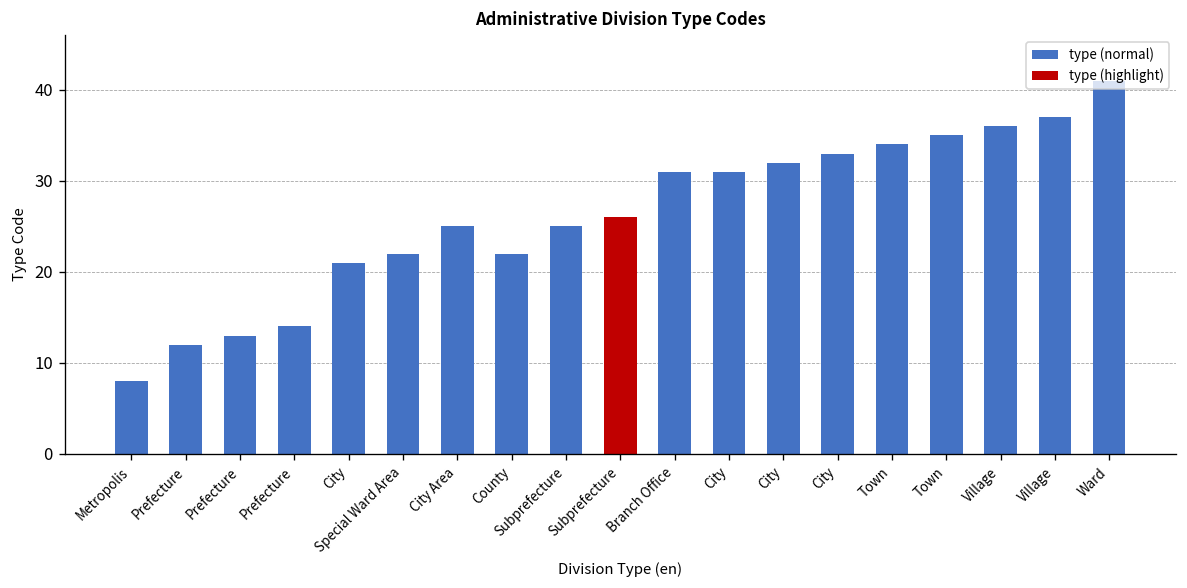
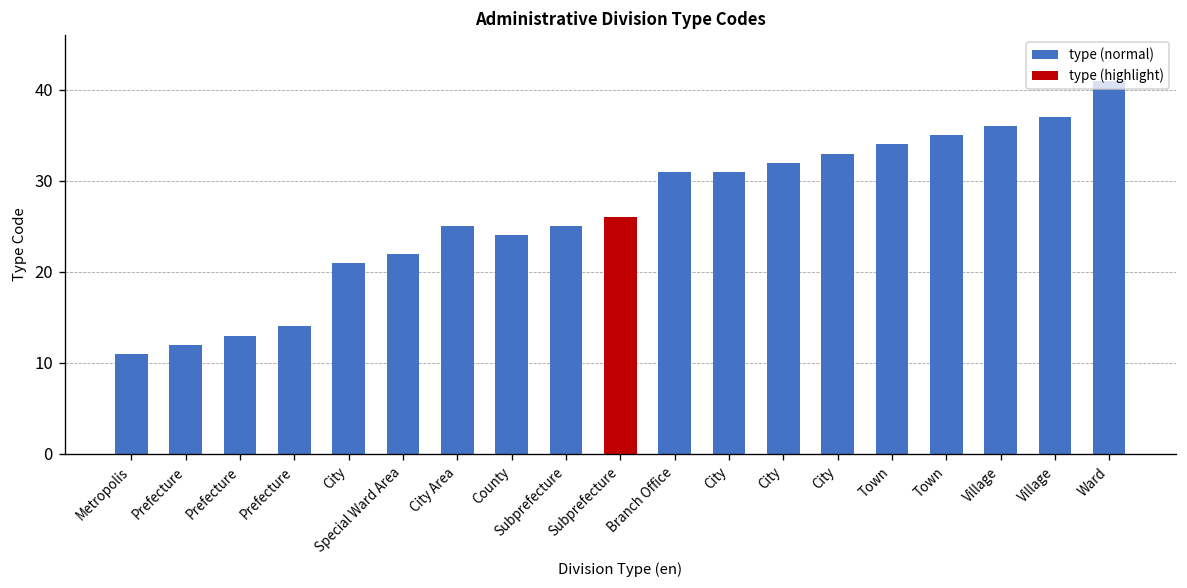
  {
-   "Metropolis": 8,
+   "Metropolis": 11,
    "Special Ward Area": 22,
    "City Area": 25,
-   "County": 22,
+   "County": 24,
    "Branch Office": 31
  }
